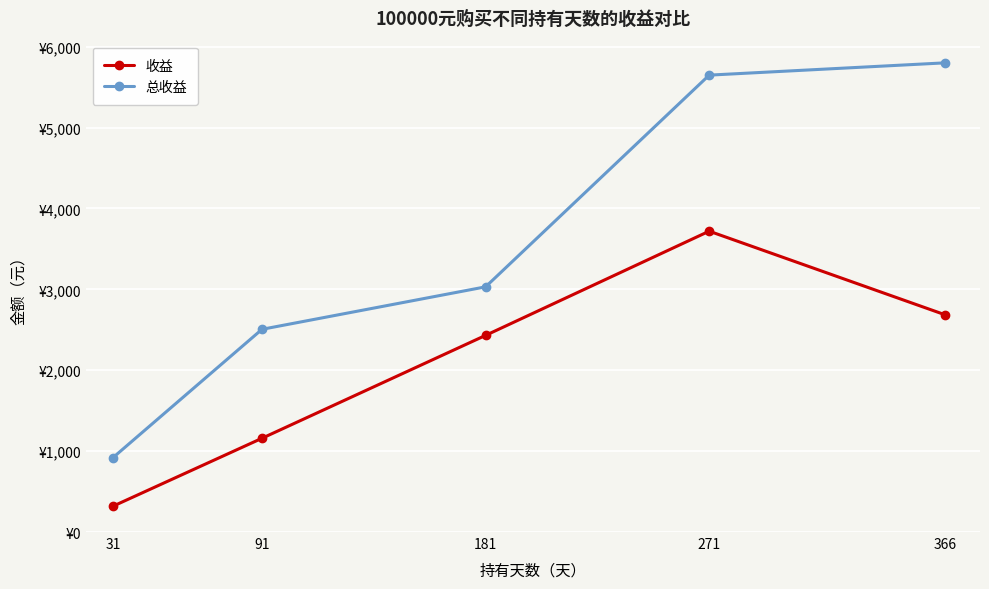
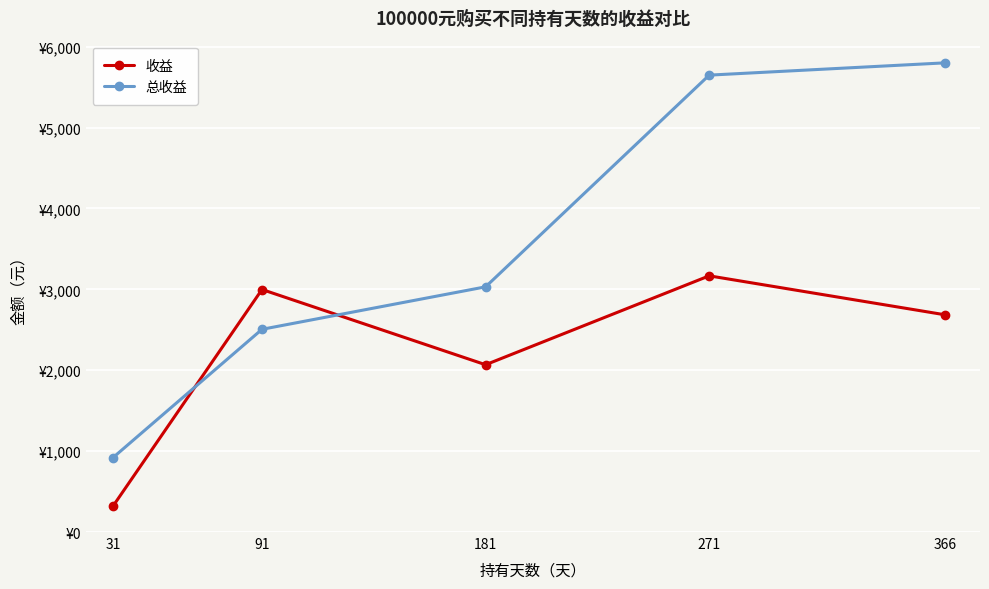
  {
    "收益": {
      "31": "¥300",
-     "91": "¥1,200",
-     "181": "¥2,400",
-     "271": "¥3,700",
+     "91": "¥3,000",
+     "181": "¥2,100",
+     "271": "¥3,200",
      "366": "¥2,700"
    },
    "总收益": {
      "31": "¥900",
      "91": "¥2,500",
      "181": "¥3,000",
      "271": "¥5,600",
      "366": "¥5,800"
    }
  }
